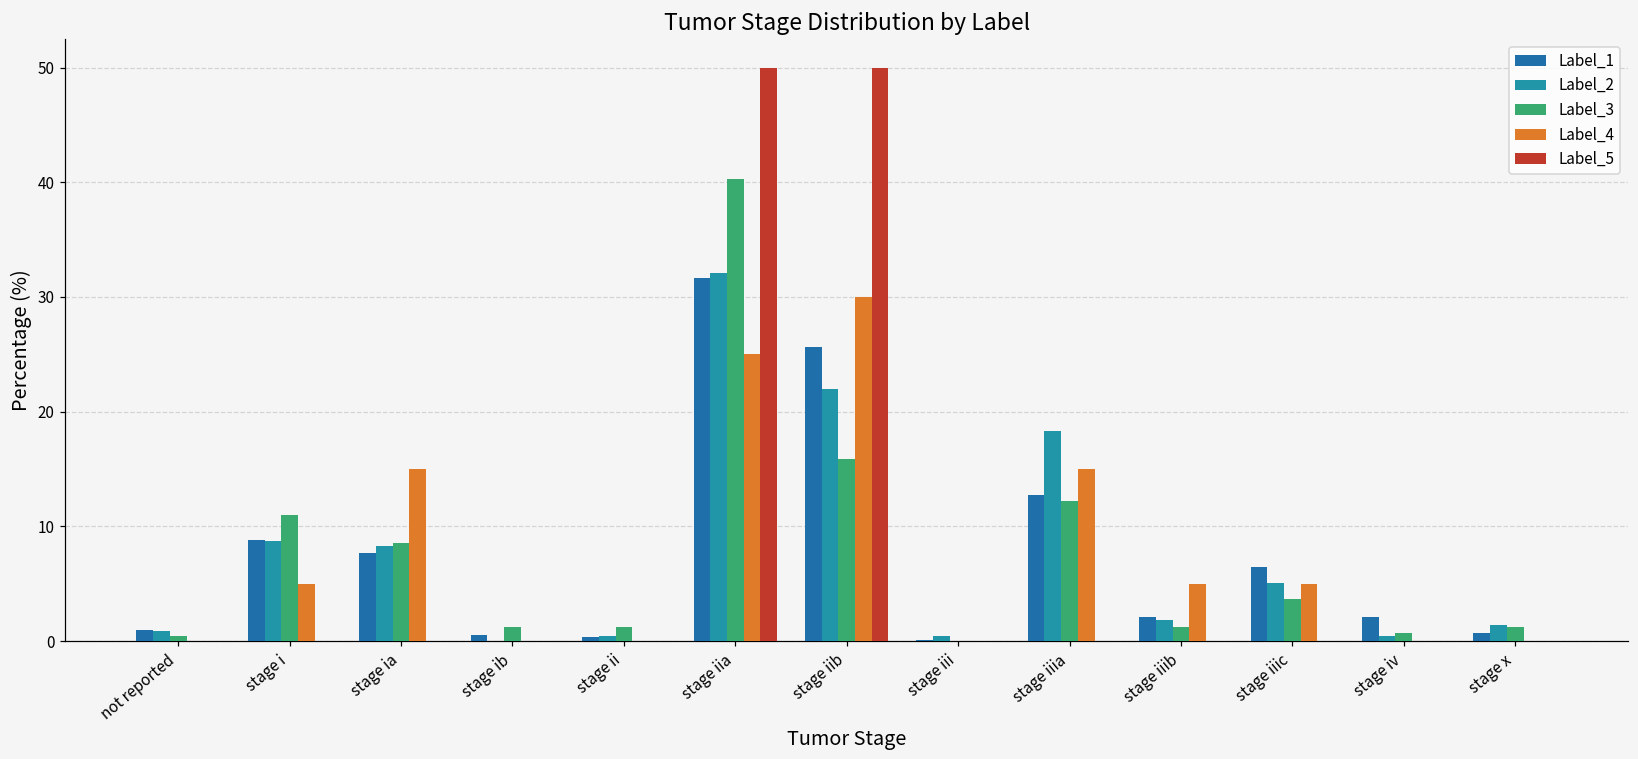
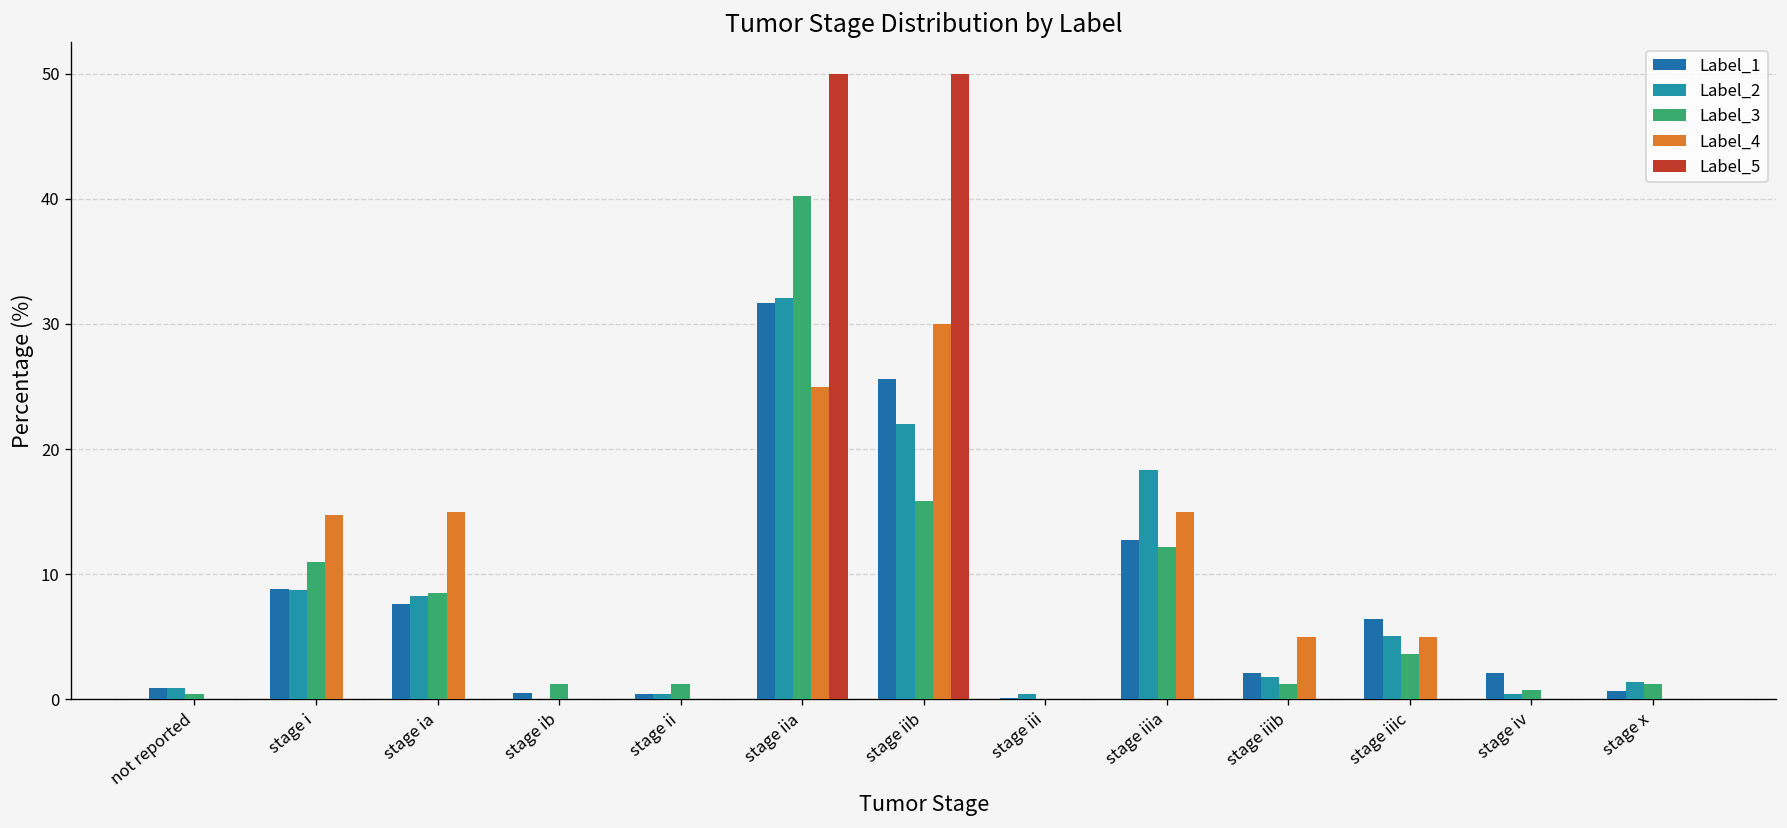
  {
    "Label_3": {
      "not reported": 0.4,
      "stage i": 11.0,
      "stage ia": 8.5,
      "stage ib": 1.2,
      "stage ii": 1.2,
      "stage iia": 40.2,
      "stage iib": 15.9,
      "stage iii": 0.0,
      "stage iiia": 12.2,
      "stage iiib": 1.2,
      "stage iiic": 3.7,
      "stage iv": 0.7,
      "stage x": 1.2
    },
    "Label_4": {
      "not reported": 0.0,
-     "stage i": 5.0,
+     "stage i": 14.7,
      "stage ia": 15.0,
      "stage ib": 0.0,
      "stage ii": 0.0,
      "stage iia": 25.0,
      "stage iib": 30.0,
      "stage iii": 0.0,
      "stage iiia": 15.0,
      "stage iiib": 5.0,
      "stage iiic": 5.0,
      "stage iv": 0.0,
      "stage x": 0.0
    },
    "Label_5": {
      "not reported": 0.0,
      "stage i": 0.0,
      "stage ia": 0.0,
      "stage ib": 0.0,
      "stage ii": 0.0,
      "stage iia": 50.0,
      "stage iib": 50.0,
      "stage iii": 0.0,
      "stage iiia": 0.0,
      "stage iiib": 0.0,
      "stage iiic": 0.0,
      "stage iv": 0.0,
      "stage x": 0.0
    }
  }
